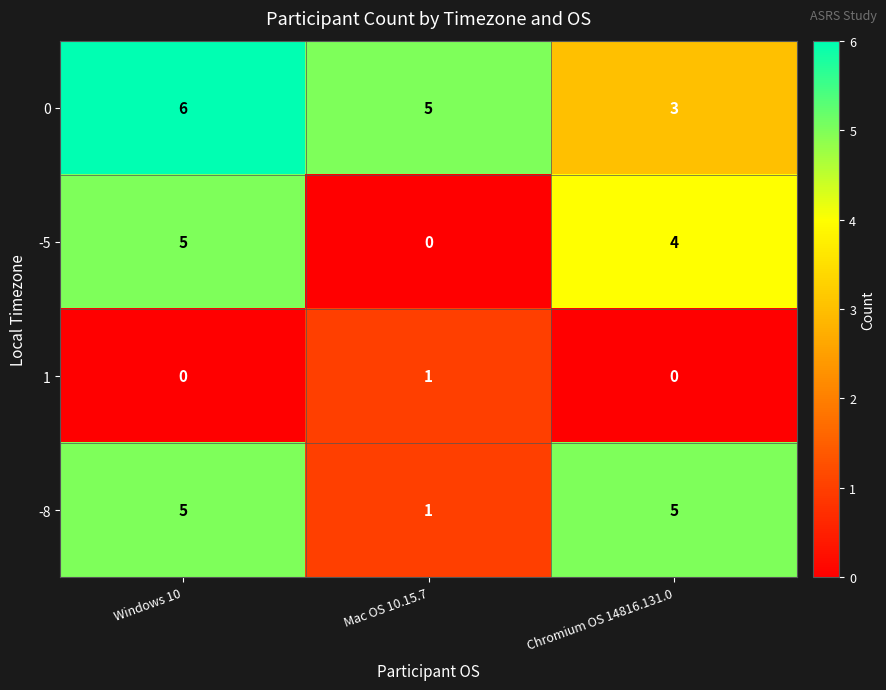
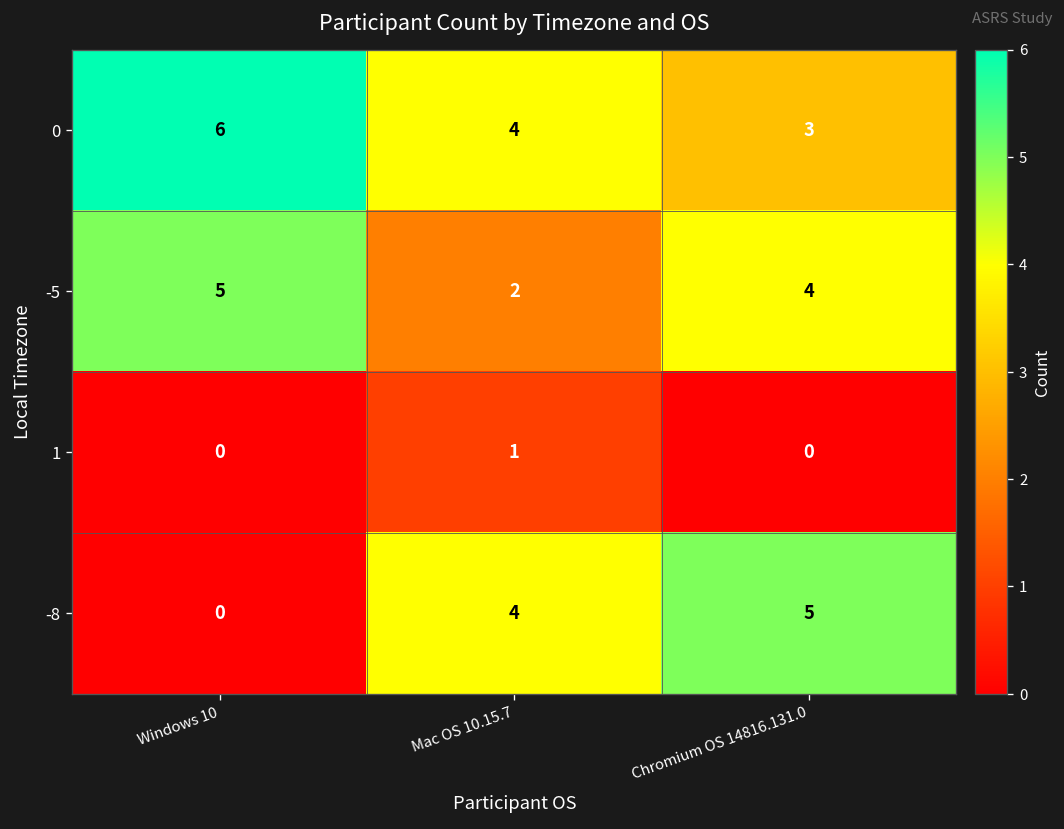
  {
    "0": {
      "Windows 10": 6,
-     "Mac OS 10.15.7": 5,
+     "Mac OS 10.15.7": 4,
      "Chromium OS 14816.131.0": 3
    },
    "-5": {
      "Windows 10": 5,
-     "Mac OS 10.15.7": 0,
+     "Mac OS 10.15.7": 2,
      "Chromium OS 14816.131.0": 4
    },
    "1": {
      "Windows 10": 0,
      "Mac OS 10.15.7": 1,
      "Chromium OS 14816.131.0": 0
    },
    "-8": {
-     "Windows 10": 5,
-     "Mac OS 10.15.7": 1,
+     "Windows 10": 0,
+     "Mac OS 10.15.7": 4,
      "Chromium OS 14816.131.0": 5
    }
  }
